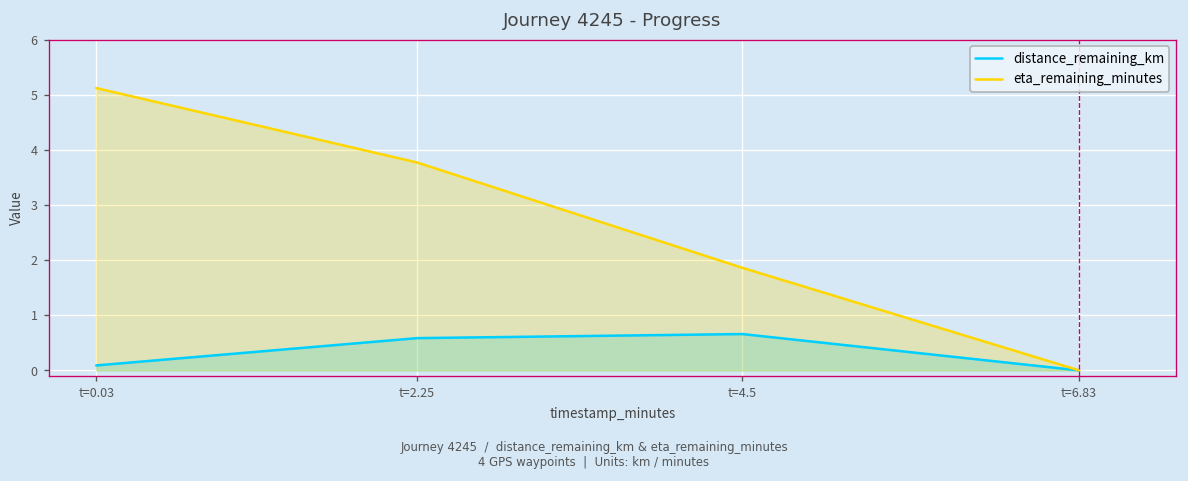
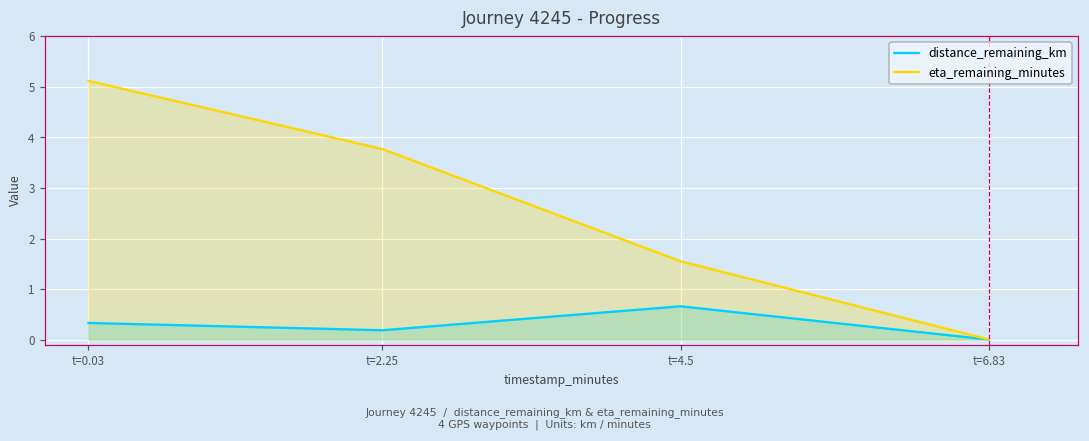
  {
    "distance_remaining_km": {
-     "t=0.03": 0.1,
-     "t=2.25": 0.6,
+     "t=0.03": 0.3,
+     "t=2.25": 0.2,
      "t=4.5": 0.7
    },
    "eta_remaining_minutes": {
      "t=0.03": 5.1,
      "t=2.25": 3.8,
-     "t=4.5": 1.9
+     "t=4.5": 1.6
    }
  }
